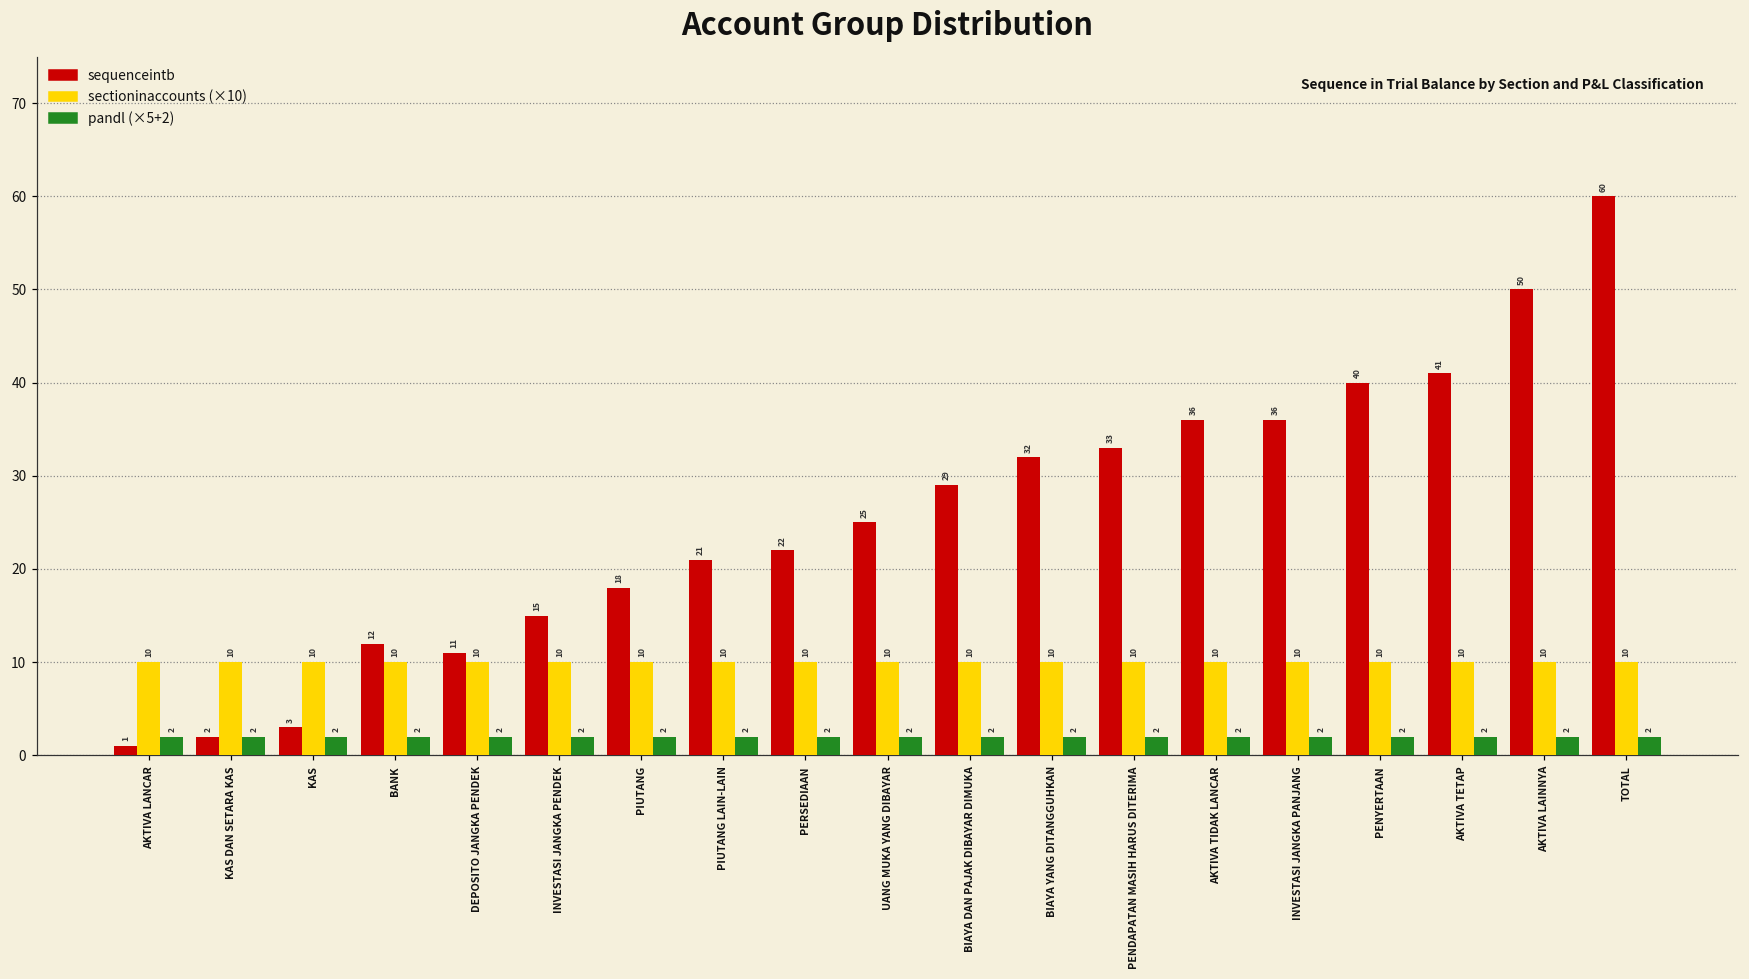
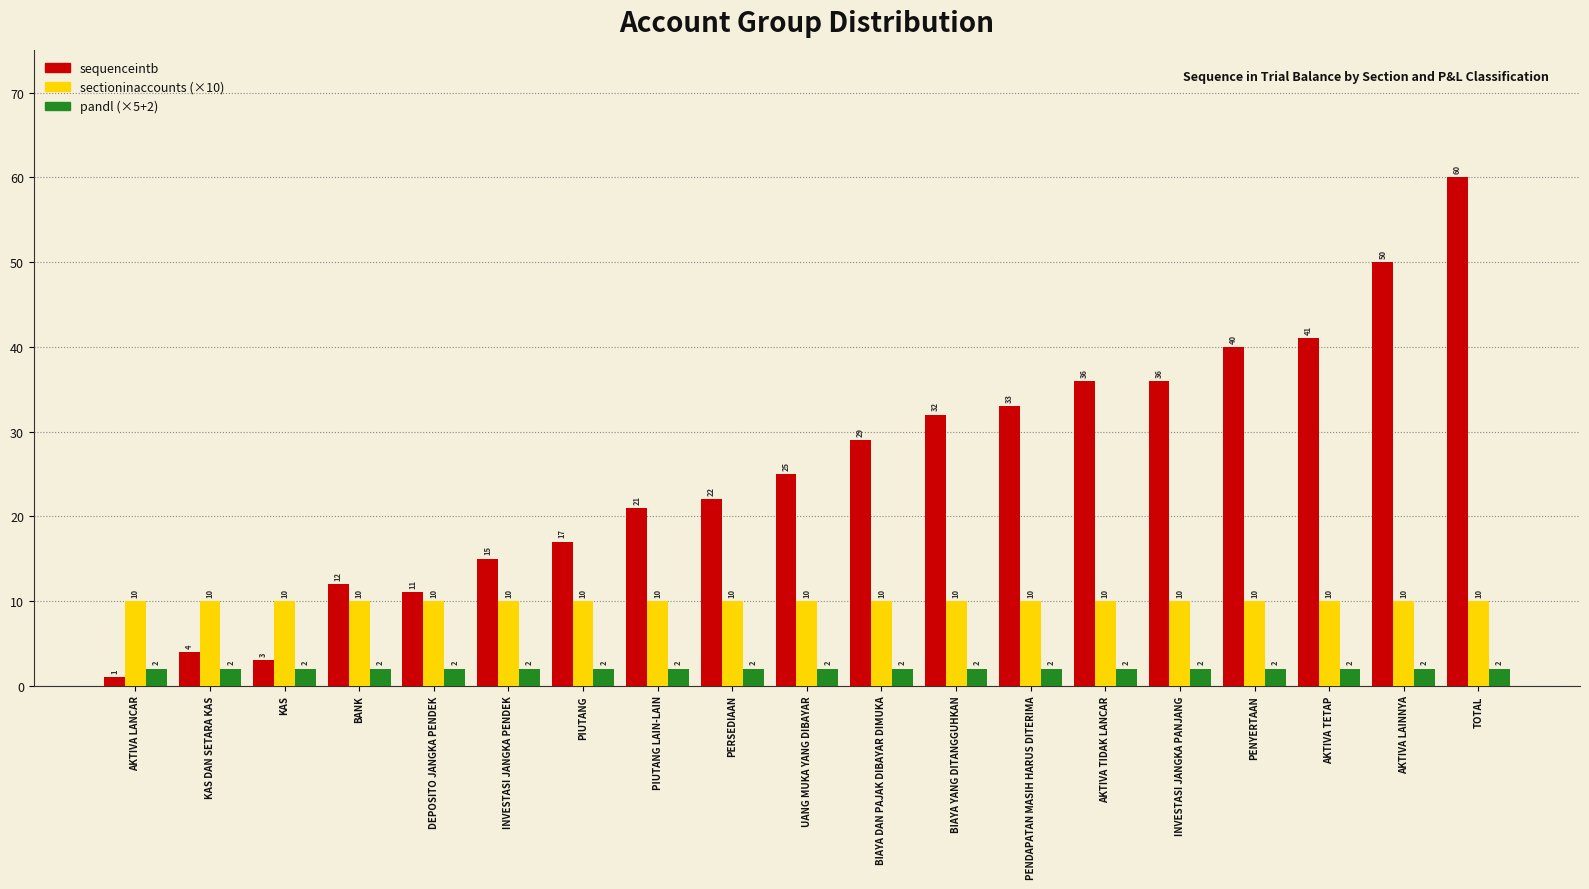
  {
    "sequenceintb": {
      "AKTIVA LANCAR": 1,
-     "KAS DAN SETARA KAS": 2,
+     "KAS DAN SETARA KAS": 4,
      "KAS": 3,
      "BANK": 12,
      "DEPOSITO JANGKA PENDEK": 11,
      "INVESTASI JANGKA PENDEK": 15,
-     "PIUTANG": 18,
+     "PIUTANG": 17,
      "PIUTANG LAIN-LAIN": 21,
      "PERSEDIAAN": 22,
      "UANG MUKA YANG DIBAYAR": 25,
      "BIAYA DAN PAJAK DIBAYAR DIMUKA": 29,
      "BIAYA YANG DITANGGUHKAN": 32,
      "PENDAPATAN MASIH HARUS DITERIMA": 33,
      "AKTIVA TIDAK LANCAR": 36,
      "INVESTASI JANGKA PANJANG": 36,
      "PENYERTAAN": 40,
      "AKTIVA TETAP": 41,
      "AKTIVA LAINNYA": 50,
      "TOTAL": 60
    },
    "sectioninaccounts (×10)": {
      "AKTIVA LANCAR": 10,
      "KAS DAN SETARA KAS": 10,
      "KAS": 10,
      "BANK": 10,
      "DEPOSITO JANGKA PENDEK": 10,
      "INVESTASI JANGKA PENDEK": 10,
      "PIUTANG": 10,
      "PIUTANG LAIN-LAIN": 10,
      "PERSEDIAAN": 10,
      "UANG MUKA YANG DIBAYAR": 10,
      "BIAYA DAN PAJAK DIBAYAR DIMUKA": 10,
      "BIAYA YANG DITANGGUHKAN": 10,
      "PENDAPATAN MASIH HARUS DITERIMA": 10,
      "AKTIVA TIDAK LANCAR": 10,
      "INVESTASI JANGKA PANJANG": 10,
      "PENYERTAAN": 10,
      "AKTIVA TETAP": 10,
      "AKTIVA LAINNYA": 10,
      "TOTAL": 10
    },
    "pandl (×5+2)": {
      "AKTIVA LANCAR": 2,
      "KAS DAN SETARA KAS": 2,
      "KAS": 2,
      "BANK": 2,
      "DEPOSITO JANGKA PENDEK": 2,
      "INVESTASI JANGKA PENDEK": 2,
      "PIUTANG": 2,
      "PIUTANG LAIN-LAIN": 2,
      "PERSEDIAAN": 2,
      "UANG MUKA YANG DIBAYAR": 2,
      "BIAYA DAN PAJAK DIBAYAR DIMUKA": 2,
      "BIAYA YANG DITANGGUHKAN": 2,
      "PENDAPATAN MASIH HARUS DITERIMA": 2,
      "AKTIVA TIDAK LANCAR": 2,
      "INVESTASI JANGKA PANJANG": 2,
      "PENYERTAAN": 2,
      "AKTIVA TETAP": 2,
      "AKTIVA LAINNYA": 2,
      "TOTAL": 2
    }
  }
